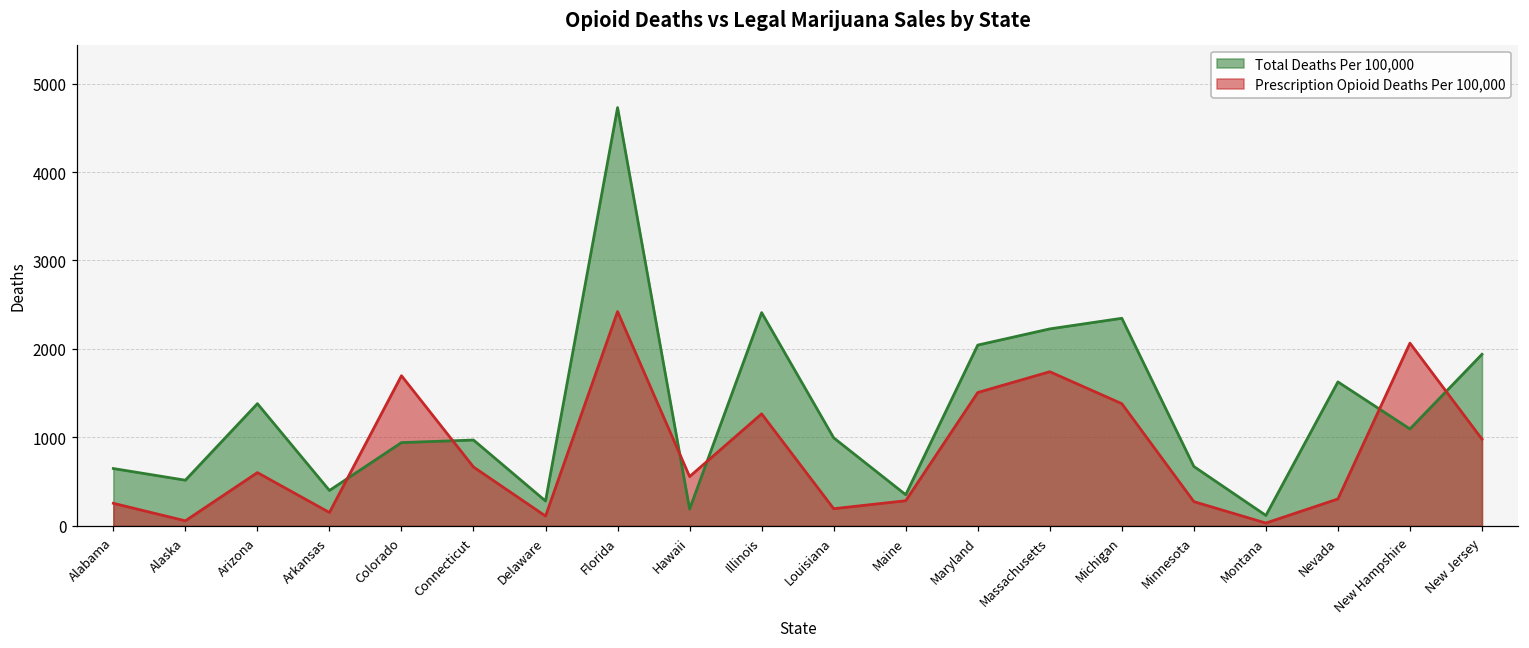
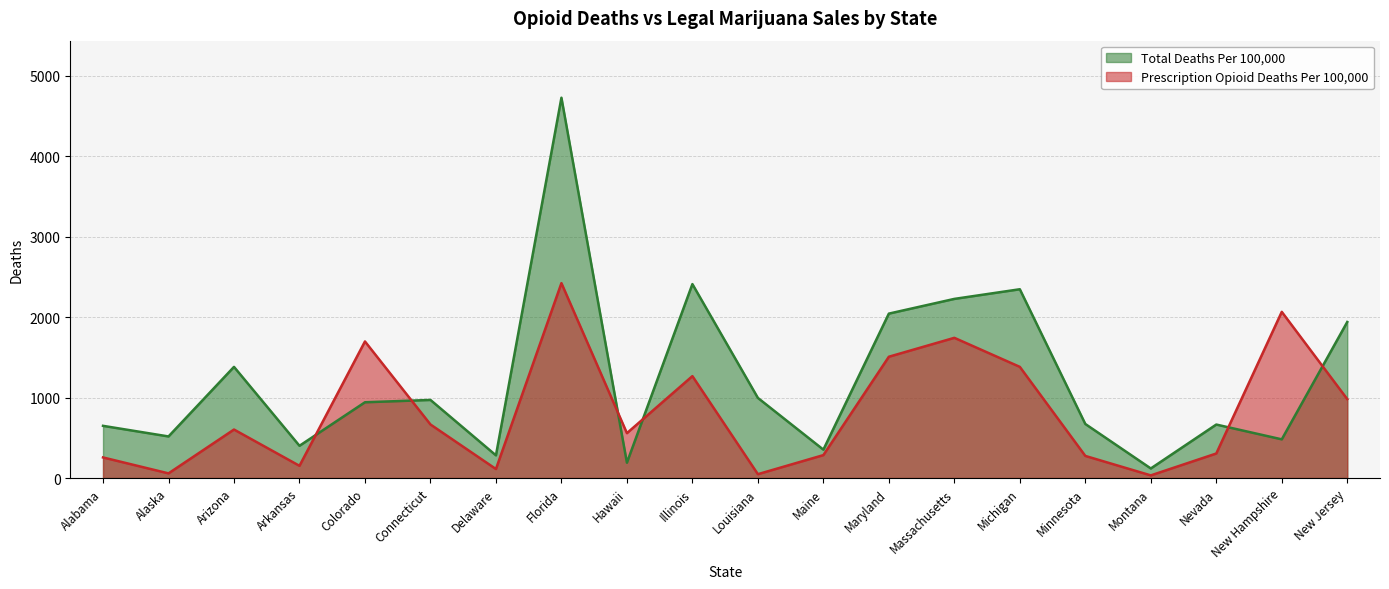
  {
    "Total Deaths Per 100,000": {
      "Alabama": 600,
      "Alaska": 500,
      "Arizona": 1400,
      "Arkansas": 400,
      "Colorado": 900,
      "Connecticut": 1000,
      "Delaware": 300,
      "Florida": 4700,
      "Hawaii": 200,
      "Illinois": 2400,
      "Louisiana": 1000,
      "Maine": 400,
      "Maryland": 2000,
      "Massachusetts": 2200,
      "Michigan": 2300,
      "Minnesota": 700,
      "Montana": 100,
-     "Nevada": 1600,
-     "New Hampshire": 1100,
+     "Nevada": 700,
+     "New Hampshire": 500,
      "New Jersey": 1900
    },
    "Prescription Opioid Deaths Per 100,000": {
      "Alabama": 300,
      "Alaska": 100,
      "Arizona": 600,
      "Arkansas": 200,
      "Colorado": 1700,
      "Connecticut": 700,
      "Delaware": 100,
      "Florida": 2400,
      "Hawaii": 600,
      "Illinois": 1300,
-     "Louisiana": 200,
+     "Louisiana": 0,
      "Maine": 300,
      "Maryland": 1500,
      "Massachusetts": 1700,
      "Michigan": 1400,
      "Minnesota": 300,
      "Montana": 0,
      "Nevada": 300,
      "New Hampshire": 2100,
      "New Jersey": 1000
    }
  }
